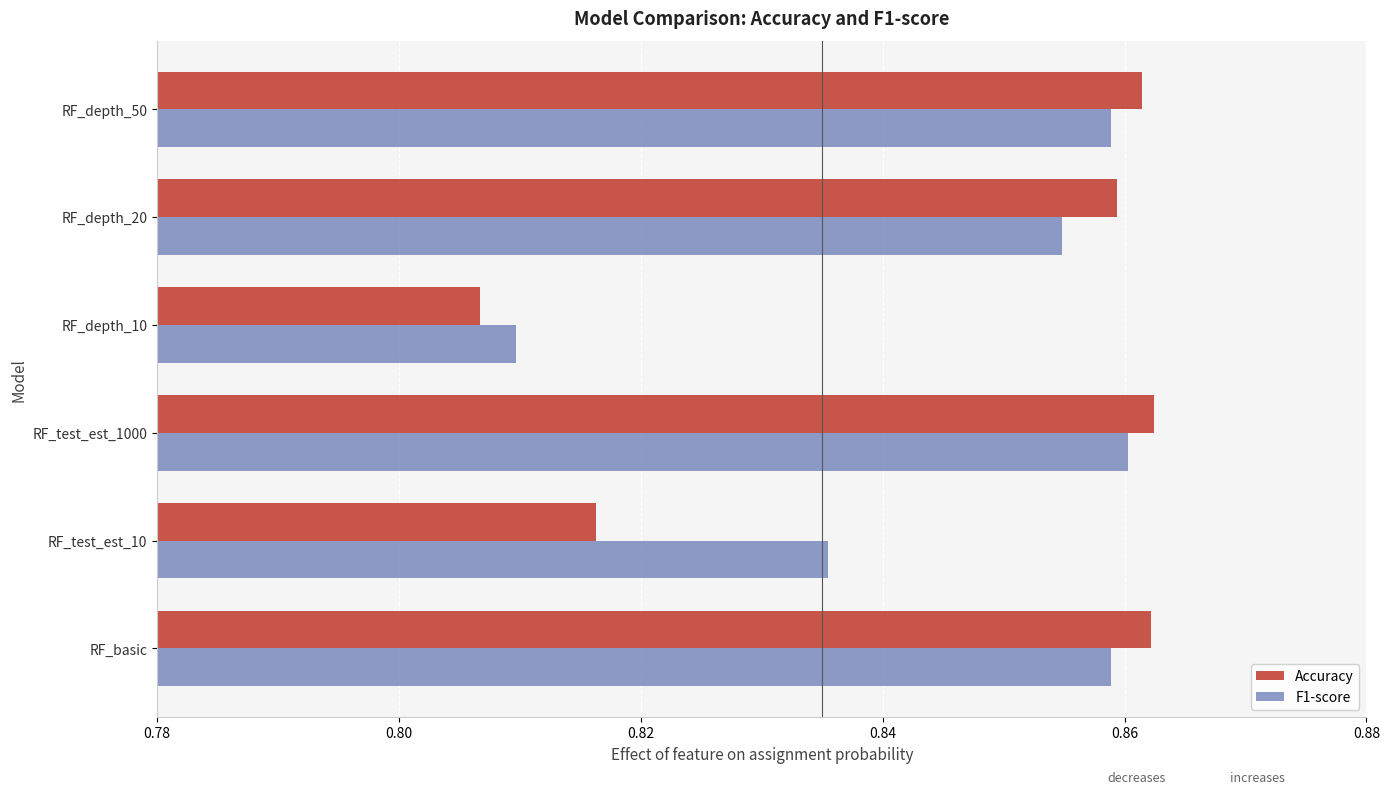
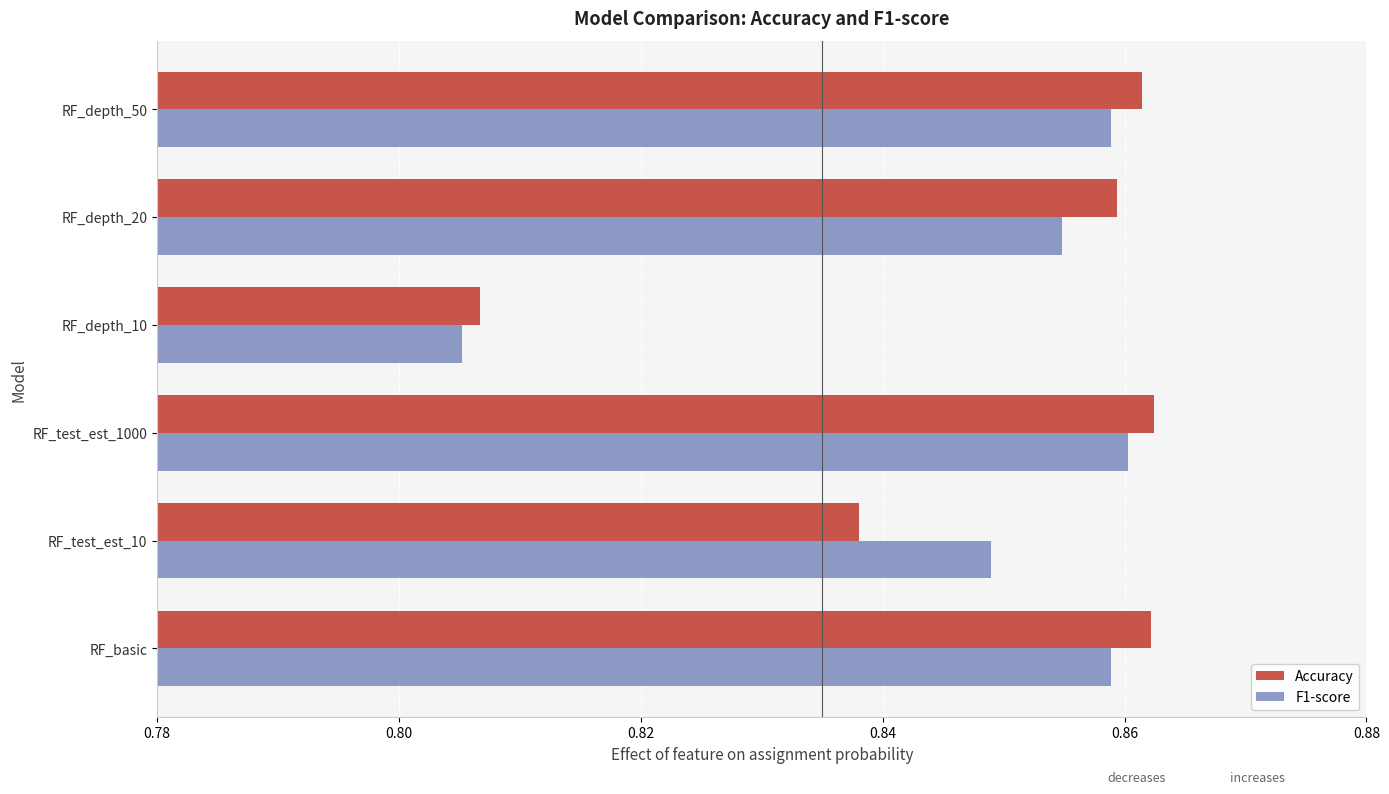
  {
    "Accuracy": {
      "RF_depth_50": 0.8615,
      "RF_depth_20": 0.8594,
      "RF_depth_10": 0.8067,
      "RF_test_est_1000": 0.8624,
-     "RF_test_est_10": 0.8163,
+     "RF_test_est_10": 0.8380,
      "RF_basic": 0.8621
    },
    "F1-score": {
      "RF_depth_50": 0.8589,
      "RF_depth_20": 0.8548,
-     "RF_depth_10": 0.8097,
+     "RF_depth_10": 0.8052,
      "RF_test_est_1000": 0.8603,
-     "RF_test_est_10": 0.8355,
+     "RF_test_est_10": 0.8489,
      "RF_basic": 0.8589
    }
  }
